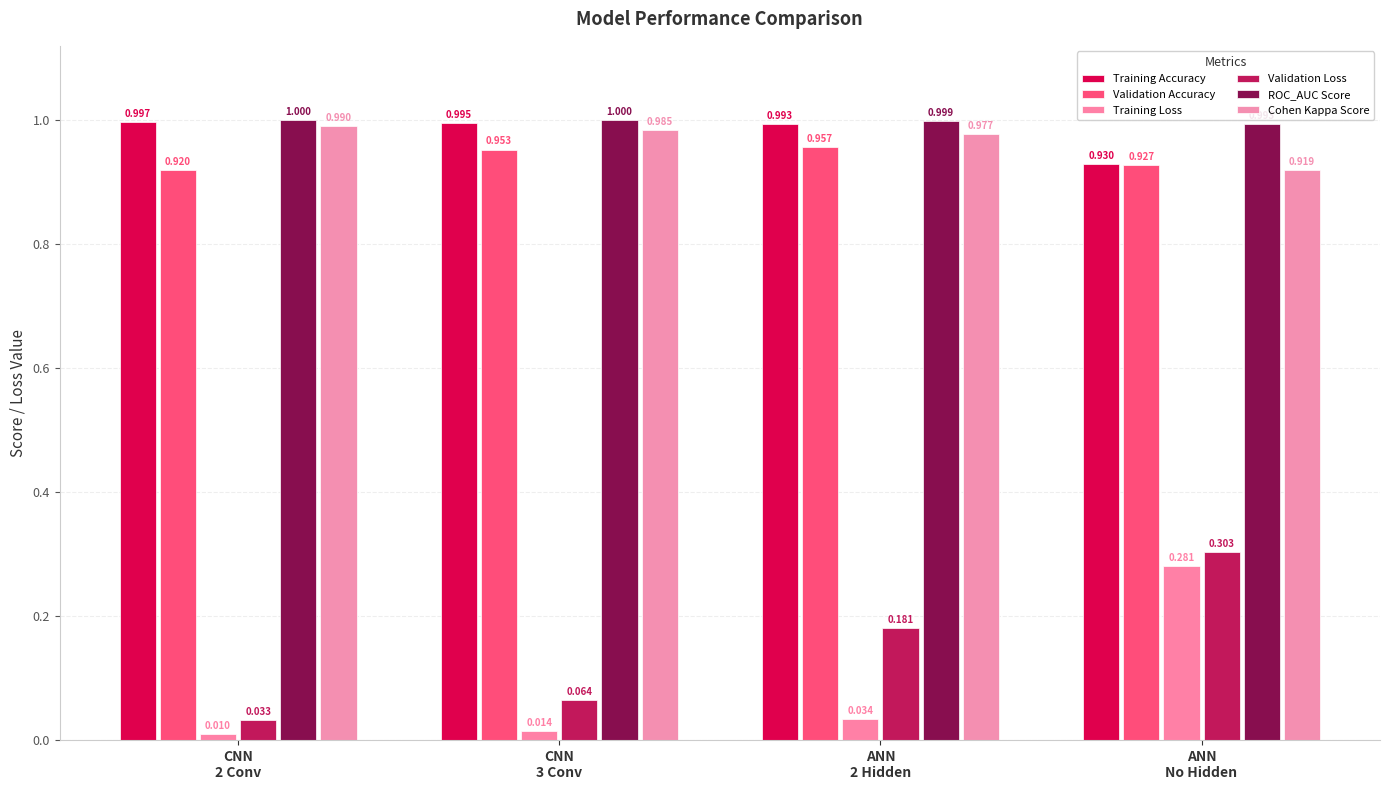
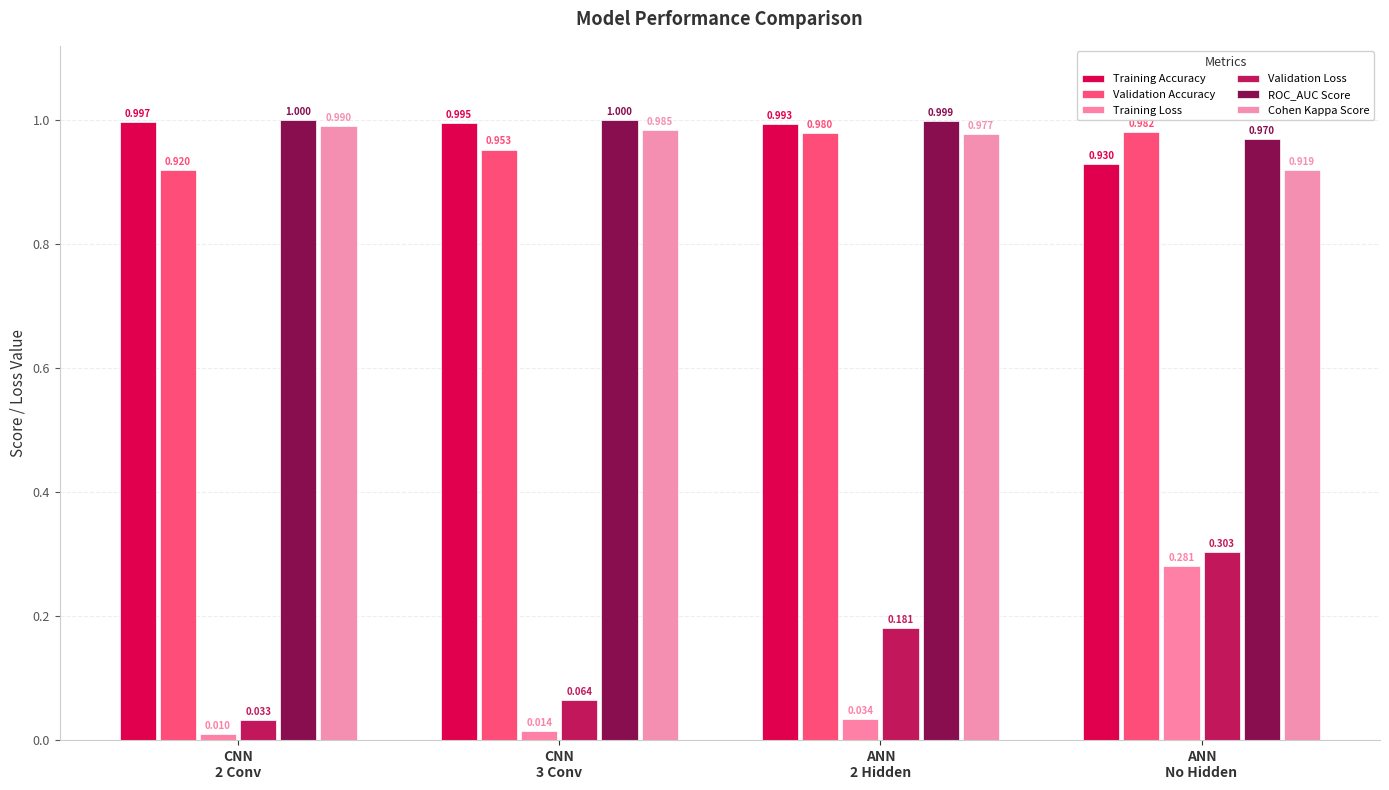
  {
    "Validation Accuracy": {
      "CNN 2 Conv": 0.920,
      "CNN 3 Conv": 0.953,
-     "ANN 2 Hidden": 0.957,
-     "ANN No Hidden": 0.93
+     "ANN 2 Hidden": 0.980,
+     "ANN No Hidden": 0.98
    },
    "ROC_AUC Score": {
-     "ANN No Hidden": 0.99
+     "ANN No Hidden": 0.97
    }
  }
